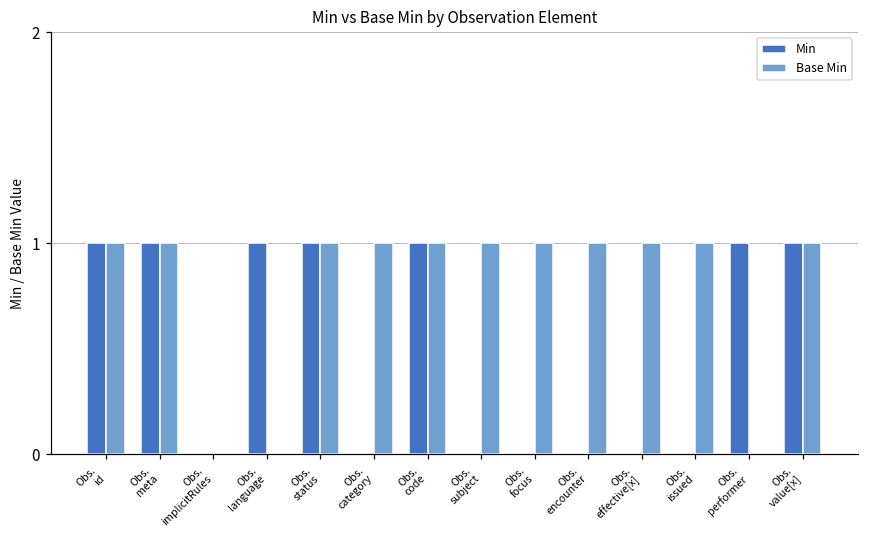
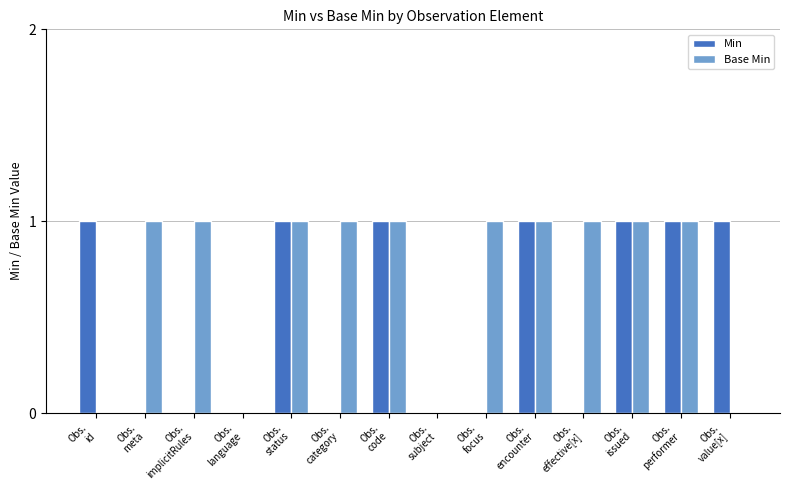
  {
    "Min": {
      "Obs. id": 1,
-     "Obs. meta": 1,
+     "Obs. meta": 0,
      "Obs. implicitRules": 0,
-     "Obs. language": 1,
+     "Obs. language": 0,
      "Obs. status": 1,
      "Obs. category": 0,
      "Obs. code": 1,
      "Obs. subject": 0,
      "Obs. focus": 0,
-     "Obs. encounter": 0,
+     "Obs. encounter": 1,
      "Obs. effective[x]": 0,
-     "Obs. issued": 0,
+     "Obs. issued": 1,
      "Obs. performer": 1,
      "Obs. value[x]": 1
    },
    "Base Min": {
-     "Obs. id": 1,
+     "Obs. id": 0,
      "Obs. meta": 1,
-     "Obs. implicitRules": 0,
+     "Obs. implicitRules": 1,
      "Obs. language": 0,
      "Obs. status": 1,
      "Obs. category": 1,
      "Obs. code": 1,
-     "Obs. subject": 1,
+     "Obs. subject": 0,
      "Obs. focus": 1,
      "Obs. encounter": 1,
      "Obs. effective[x]": 1,
      "Obs. issued": 1,
-     "Obs. performer": 0,
-     "Obs. value[x]": 1
+     "Obs. performer": 1,
+     "Obs. value[x]": 0
    }
  }
